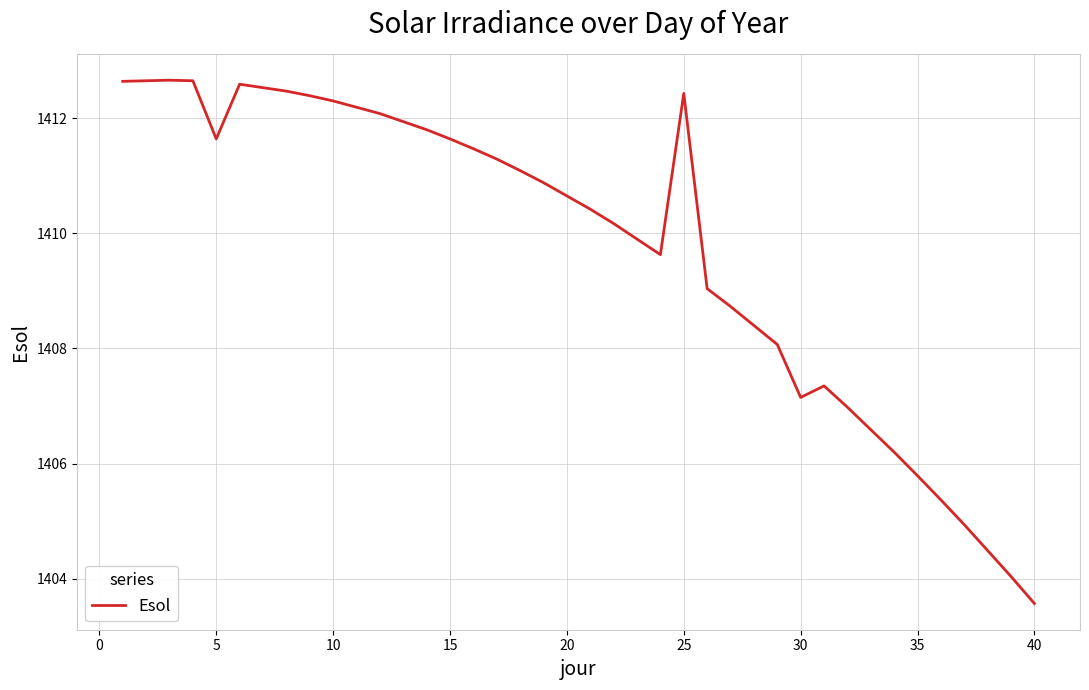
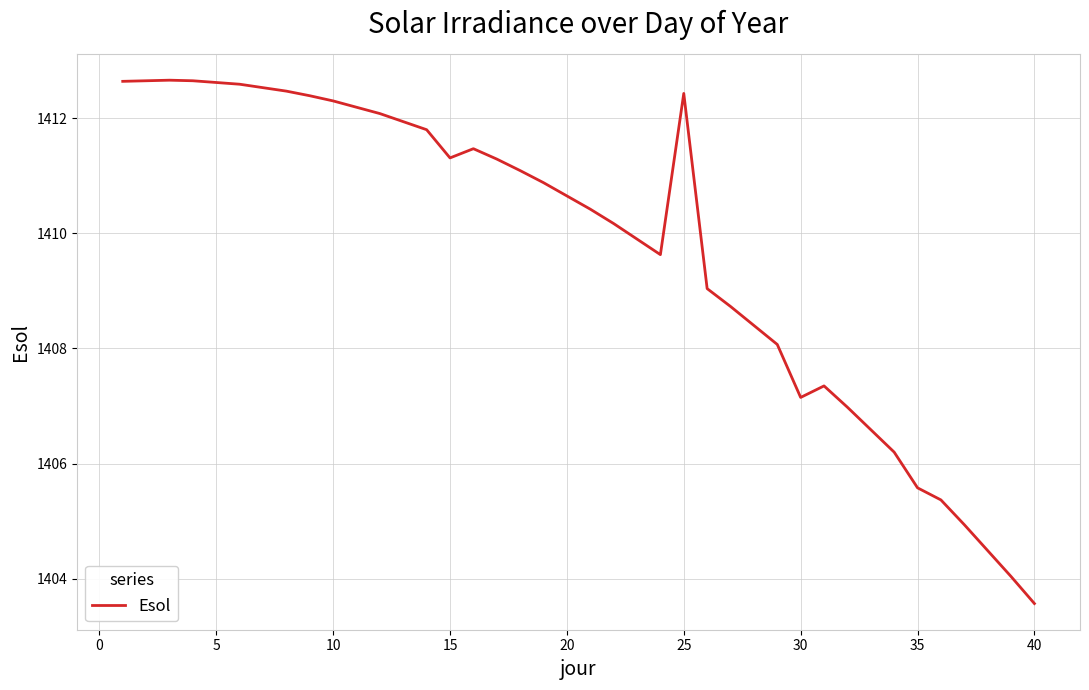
  {
-   "5": 1411.6,
+   "5": 1412.6,
    "10": 1412.3,
-   "15": 1411.6,
+   "15": 1411.3,
    "20": 1410.7,
    "25": 1412.4,
    "30": 1407.2,
-   "35": 1405.8,
+   "35": 1405.6,
    "40": 1403.6
  }
